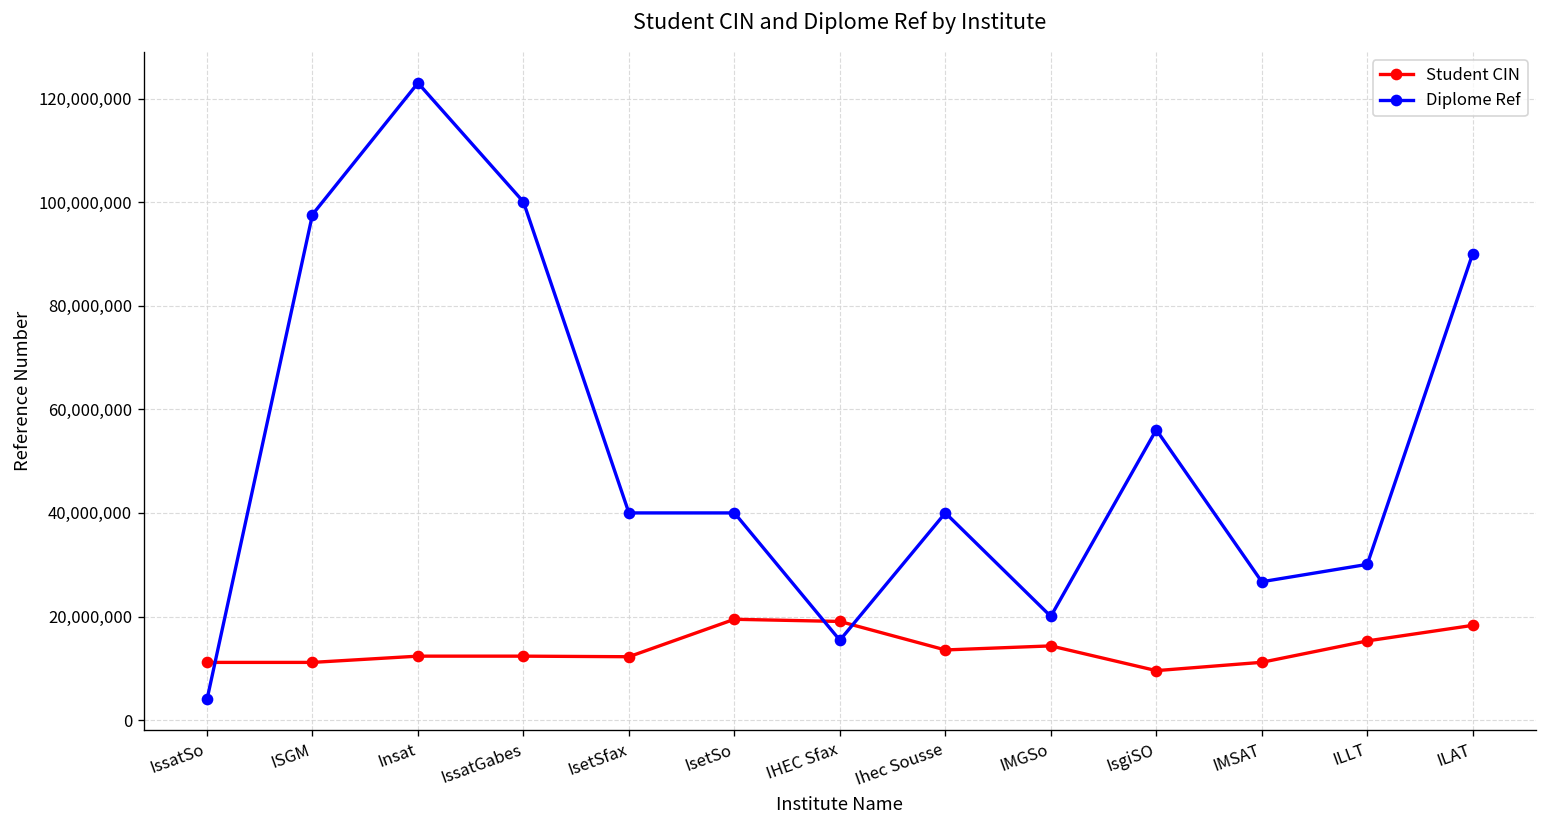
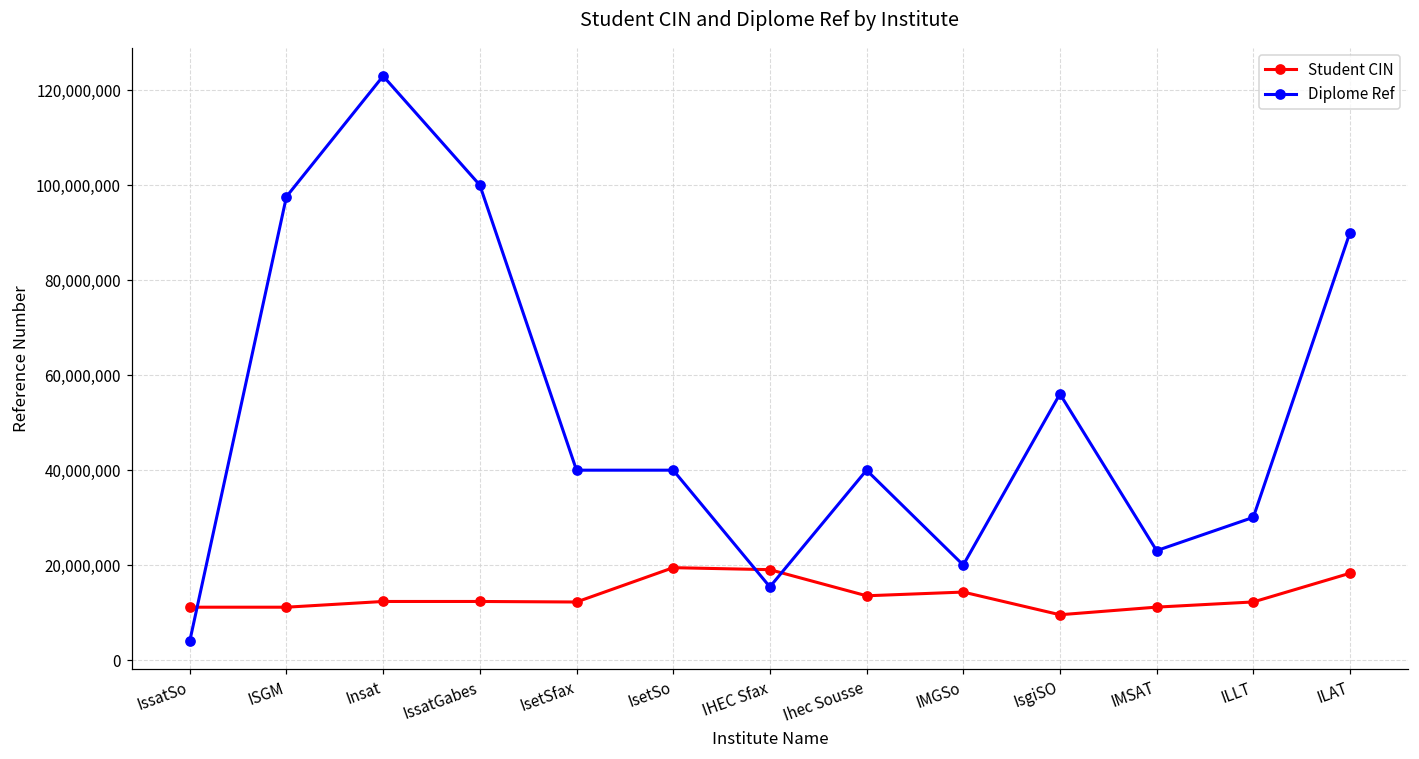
  {
    "Student CIN": {
      "IssatSo": "11,000,000",
      "ISGM": "11,000,000",
      "Insat": "12,000,000",
      "IssatGabes": "12,000,000",
      "IsetSfax": "12,000,000",
      "IsetSo": "19,000,000",
      "IHEC Sfax": "19,000,000",
      "Ihec Sousse": "14,000,000",
      "IMGSo": "14,000,000",
      "IsgiSO": "10,000,000",
      "IMSAT": "11,000,000",
-     "ILLT": "15,000,000",
+     "ILLT": "12,000,000",
      "ILAT": "18,000,000"
    },
    "Diplome Ref": {
      "IssatSo": "4,000,000",
      "ISGM": "98,000,000",
      "Insat": "123,000,000",
      "IssatGabes": "100,000,000",
      "IsetSfax": "40,000,000",
      "IsetSo": "40,000,000",
      "IHEC Sfax": "15,000,000",
      "Ihec Sousse": "40,000,000",
      "IMGSo": "20,000,000",
      "IsgiSO": "56,000,000",
-     "IMSAT": "27,000,000",
+     "IMSAT": "23,000,000",
      "ILLT": "30,000,000",
      "ILAT": "90,000,000"
    }
  }
